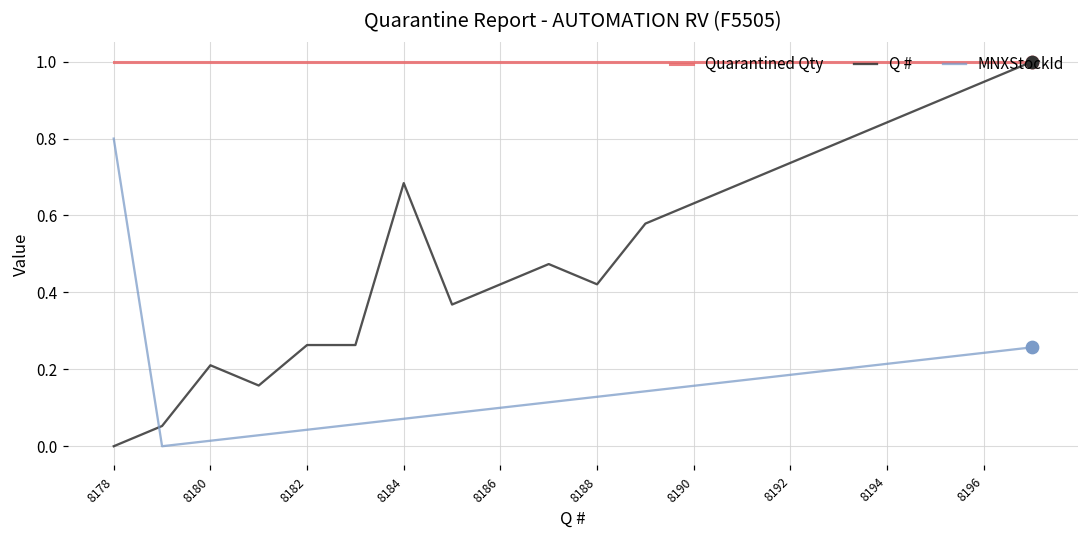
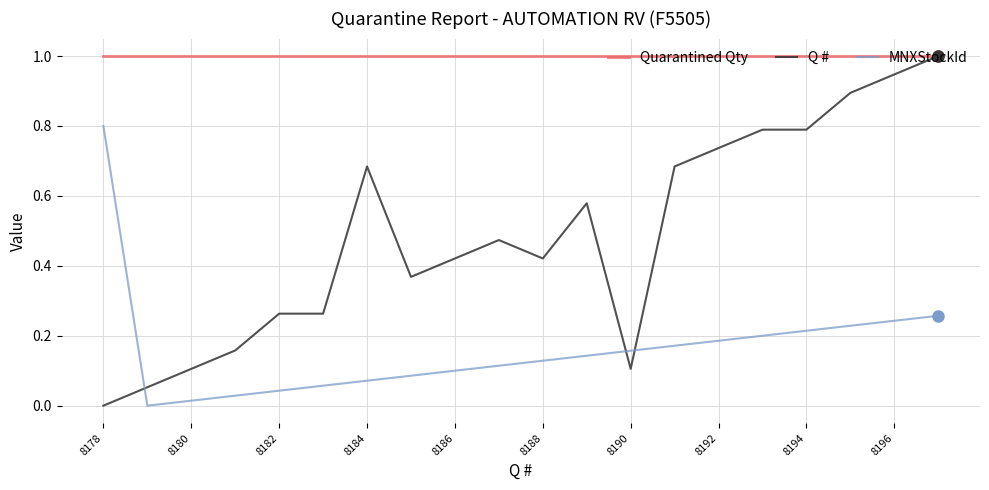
  {
    "Q #": {
      "8178": 0.00,
-     "8180": 0.21,
+     "8180": 0.11,
      "8182": 0.26,
      "8184": 0.68,
      "8186": 0.42,
      "8188": 0.42,
-     "8190": 0.63,
+     "8190": 0.11,
      "8192": 0.74,
-     "8194": 0.84,
+     "8194": 0.79,
      "8196": 0.95
    }
  }
